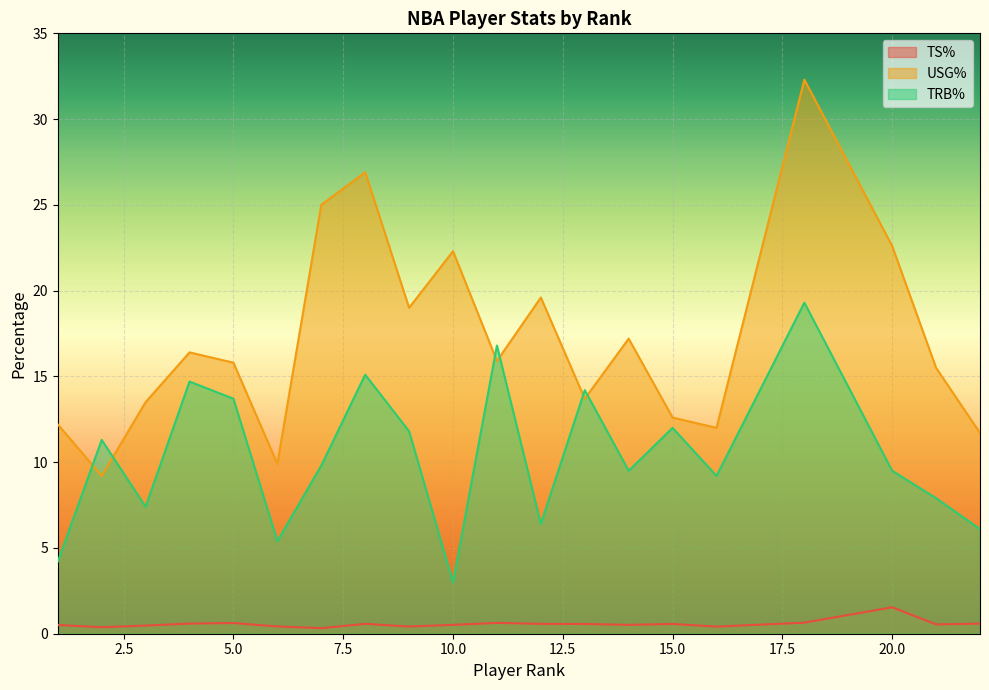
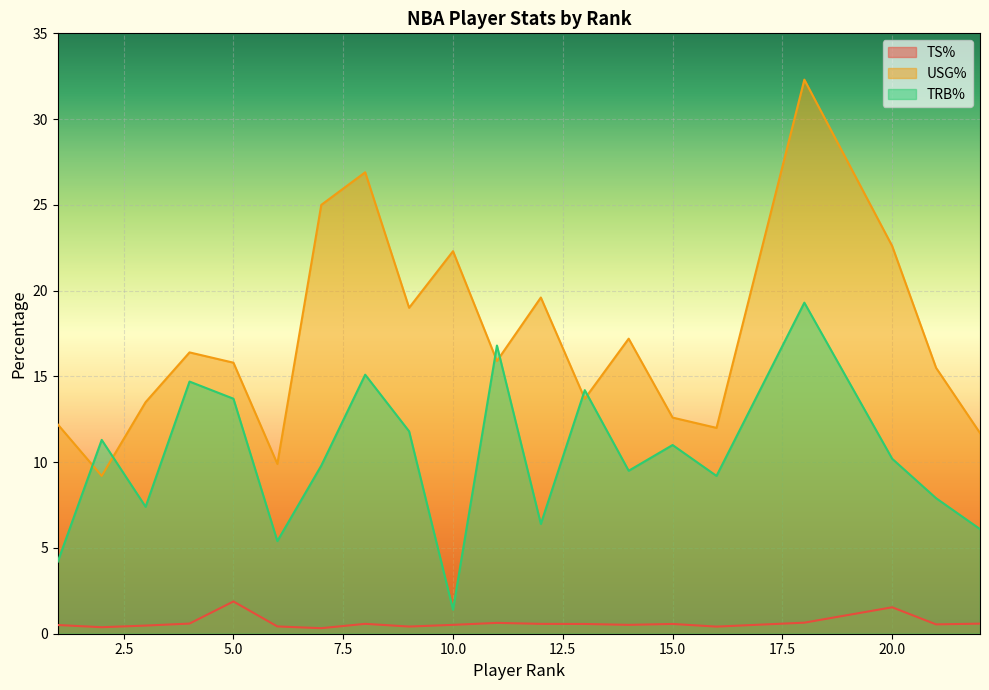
  {
    "TS%": {
-     "5.0": 0.6,
+     "5.0": 1.9,
      "10.0": 0.5,
      "15.0": 0.6,
      "20.0": 1.5
    },
    "USG%": {
      "5.0": 15.8,
      "10.0": 22.3,
      "15.0": 12.6,
      "20.0": 22.6
    },
    "TRB%": {
      "5.0": 13.7,
-     "10.0": 3.0,
-     "15.0": 12,
-     "20.0": 9.5
+     "10.0": 1.4,
+     "15.0": 11,
+     "20.0": 10.2
    }
  }
